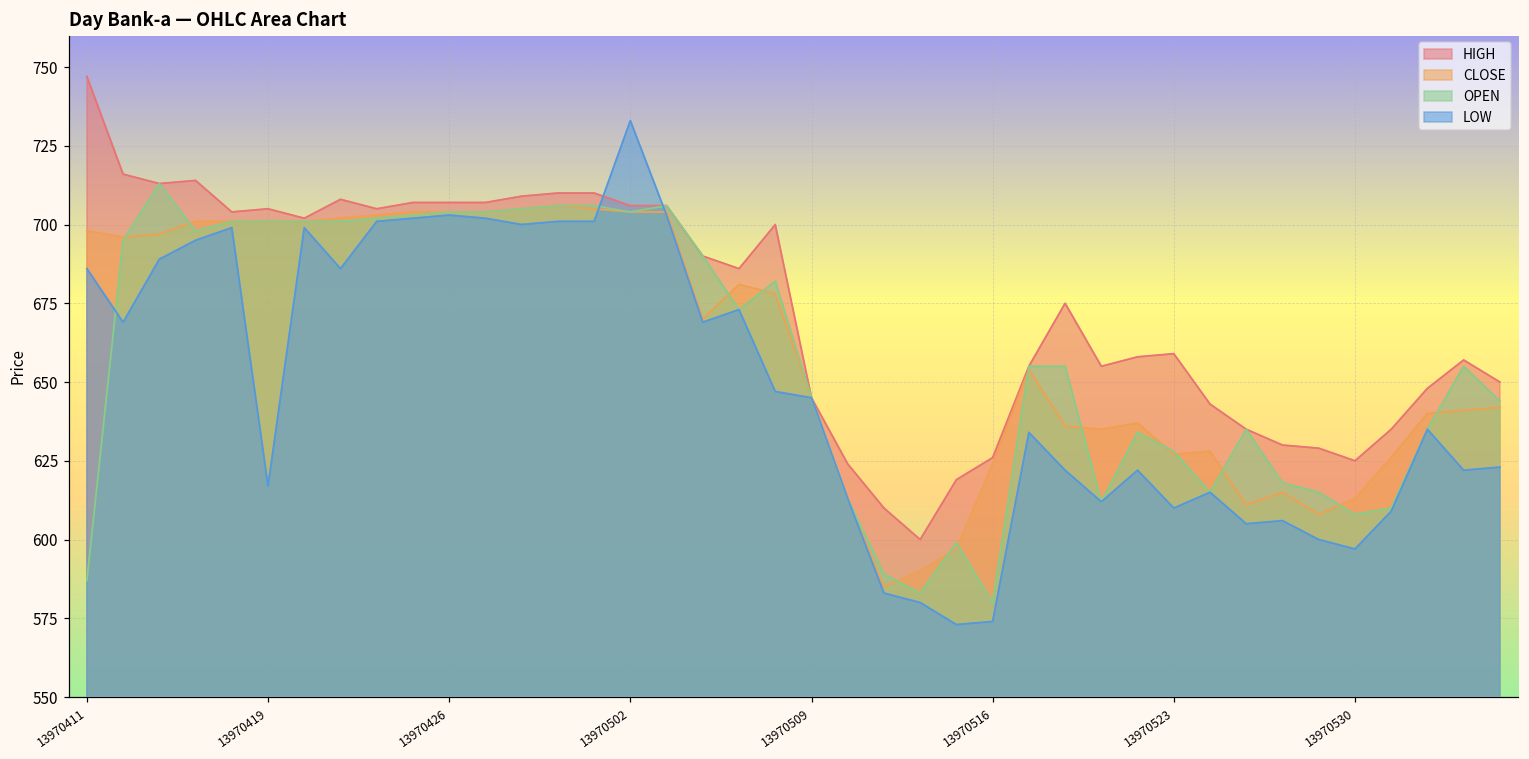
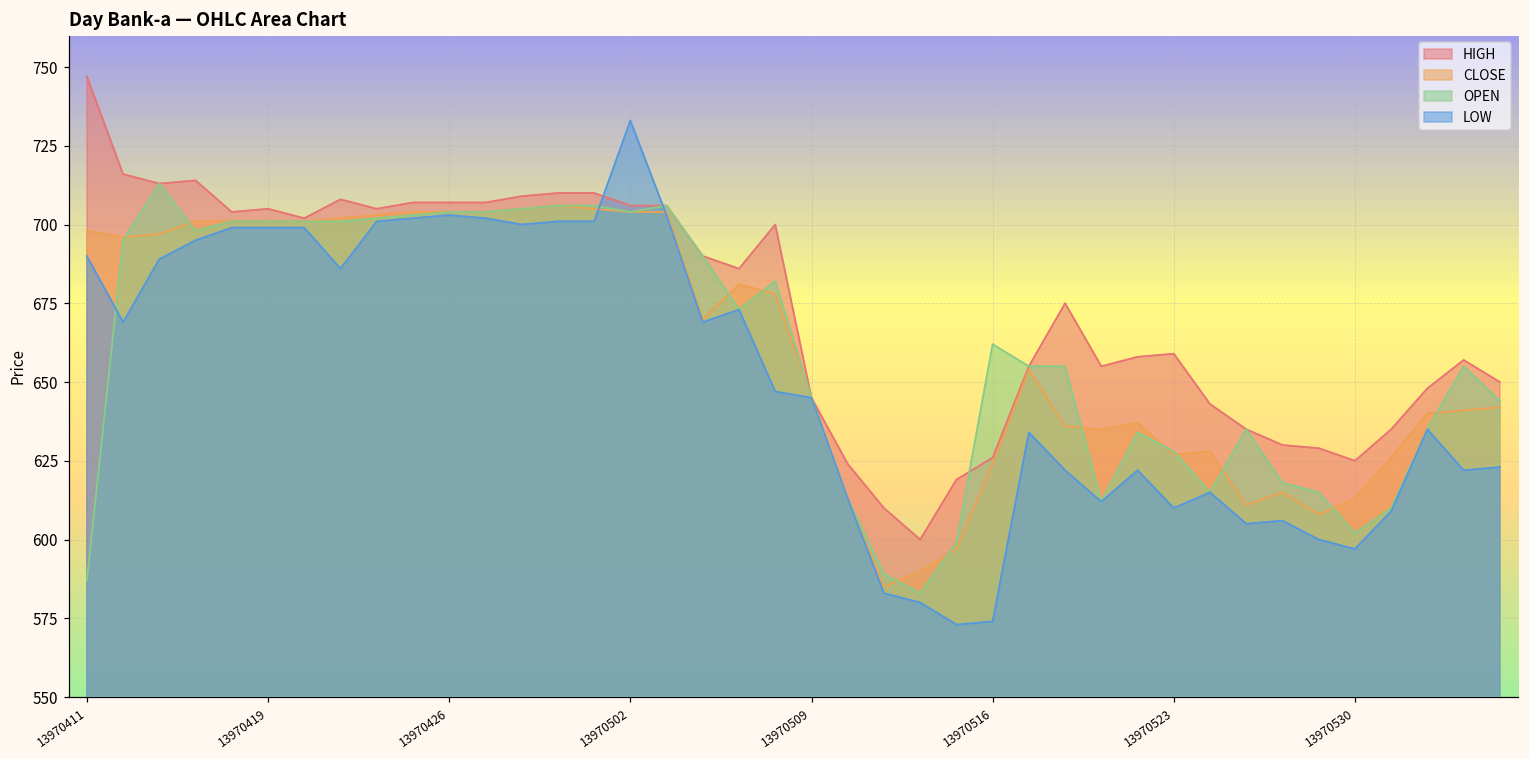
  {
    "OPEN": {
      "13970411": 587,
-     "13970516": 580,
+     "13970516": 662,
      "13970523": 628,
-     "13970530": 608
+     "13970530": 602
    },
    "LOW": {
-     "13970411": 686,
-     "13970419": 617,
+     "13970411": 690,
+     "13970419": 699,
      "13970426": 703,
      "13970502": 733,
      "13970516": 574,
      "13970523": 610,
      "13970530": 597
    }
  }
